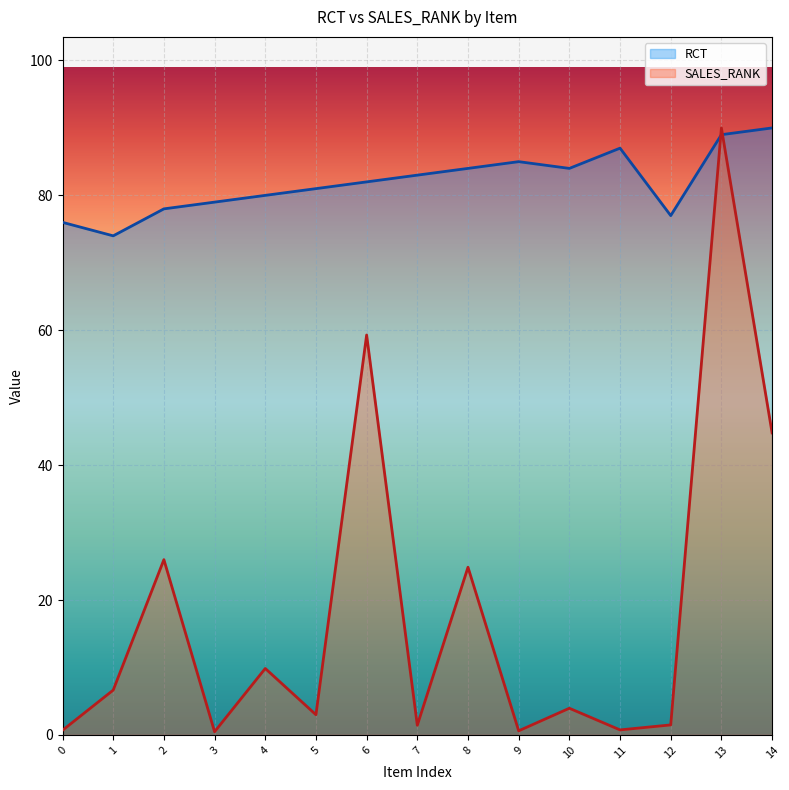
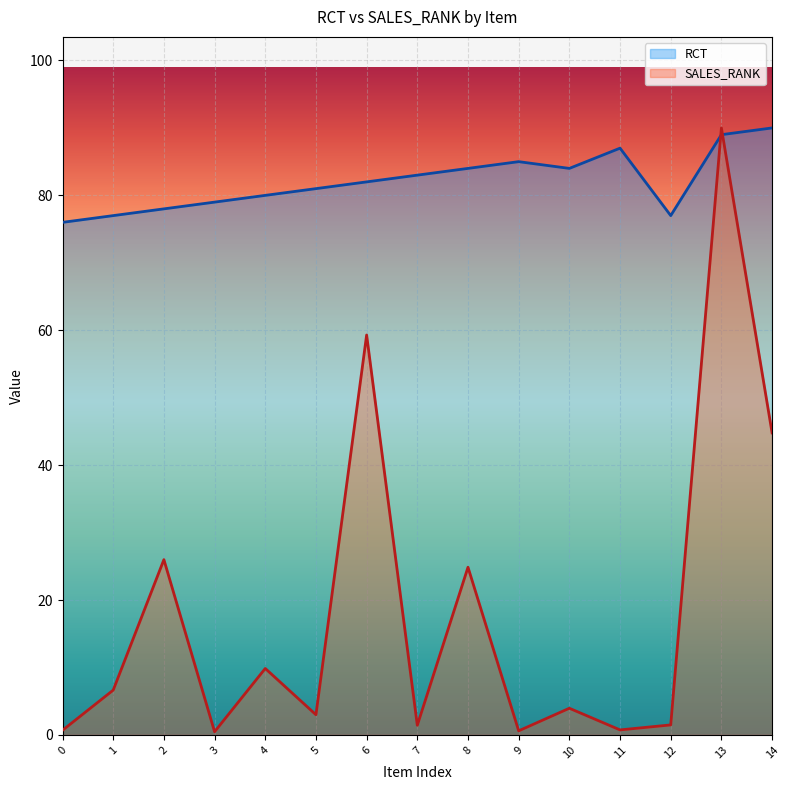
  {
    "RCT": {
      "0": 76,
-     "1": 74,
+     "1": 77,
      "2": 78,
      "3": 79,
      "4": 80,
      "5": 81,
      "6": 82,
      "7": 83,
      "8": 84,
      "9": 85,
      "10": 84,
      "11": 87,
      "12": 77,
      "13": 89,
      "14": 90
    },
    "SALES_RANK": {
      "0": 1,
      "1": 7,
      "2": 26,
      "3": 0,
      "4": 10,
      "5": 3,
      "6": 59,
      "7": 1,
      "8": 25,
      "9": 1,
      "10": 4,
      "11": 1,
      "12": 1,
      "13": 90,
      "14": 45
    }
  }
